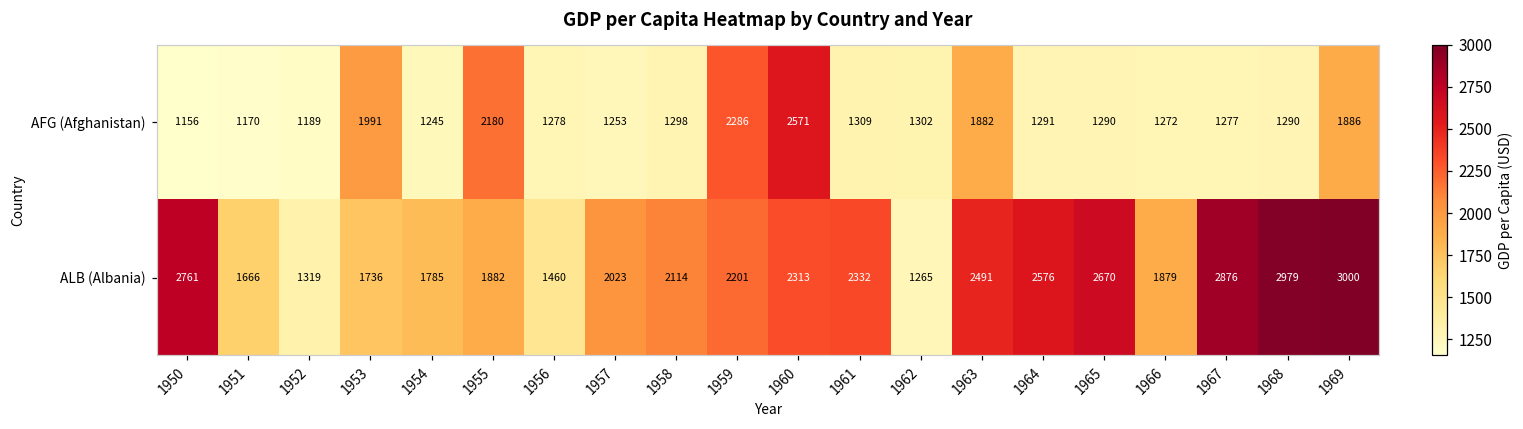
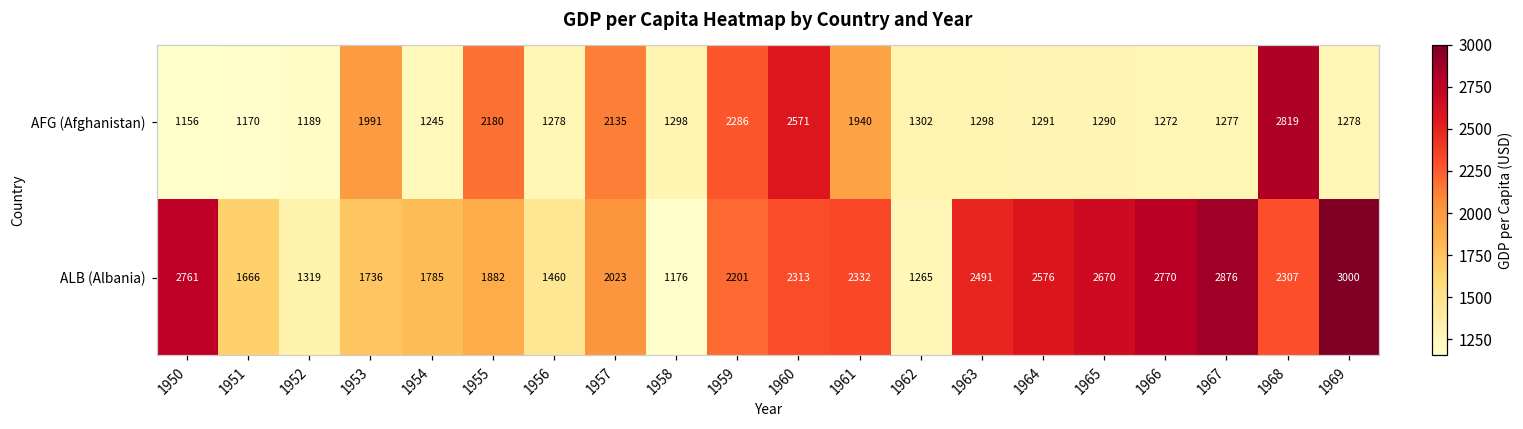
  {
    "AFG (Afghanistan)": {
      "1950": 1156,
      "1951": 1170,
      "1952": 1189,
      "1953": 1991,
      "1954": 1245,
      "1955": 2180,
      "1956": 1278,
-     "1957": 1253,
+     "1957": 2135,
      "1958": 1298,
      "1959": 2286,
      "1960": 2571,
-     "1961": 1309,
+     "1961": 1940,
      "1962": 1302,
-     "1963": 1882,
+     "1963": 1298,
      "1964": 1291,
      "1965": 1290,
      "1966": 1272,
      "1967": 1277,
-     "1968": 1290,
-     "1969": 1886
+     "1968": 2819,
+     "1969": 1278
    },
    "ALB (Albania)": {
      "1950": 2761,
      "1951": 1666,
      "1952": 1319,
      "1953": 1736,
      "1954": 1785,
      "1955": 1882,
      "1956": 1460,
      "1957": 2023,
-     "1958": 2114,
+     "1958": 1176,
      "1959": 2201,
      "1960": 2313,
      "1961": 2332,
      "1962": 1265,
      "1963": 2491,
      "1964": 2576,
      "1965": 2670,
-     "1966": 1879,
+     "1966": 2770,
      "1967": 2876,
-     "1968": 2979,
+     "1968": 2307,
      "1969": 3000
    }
  }
